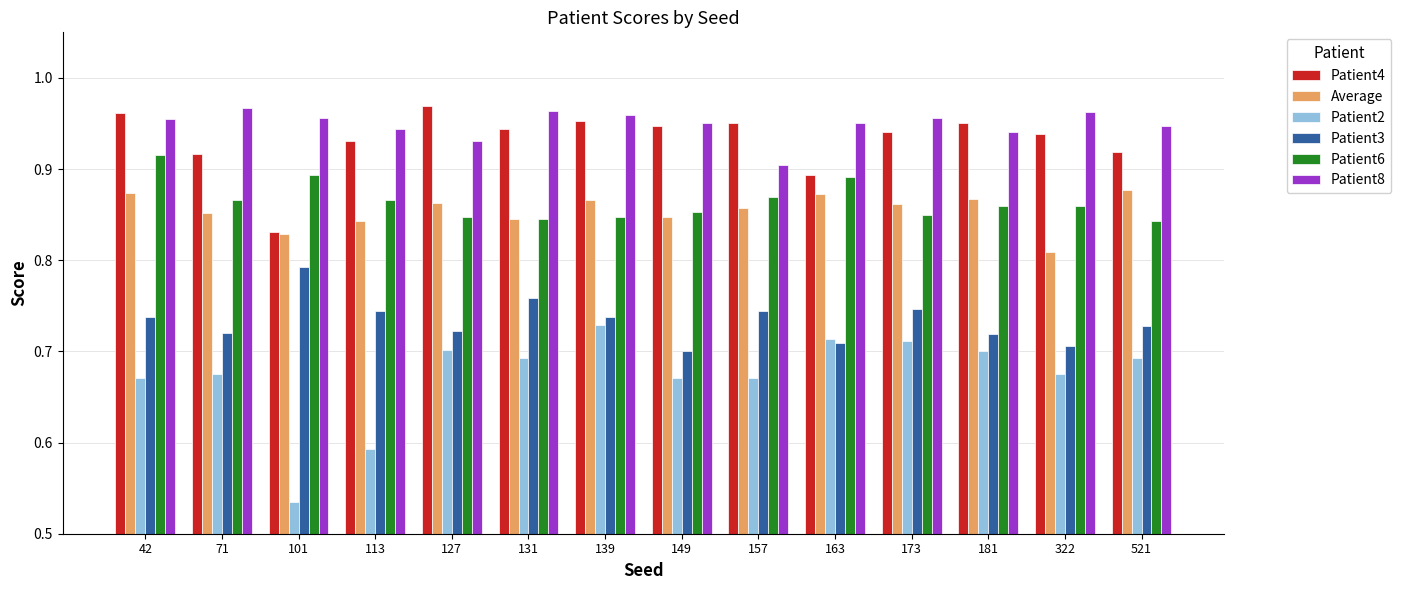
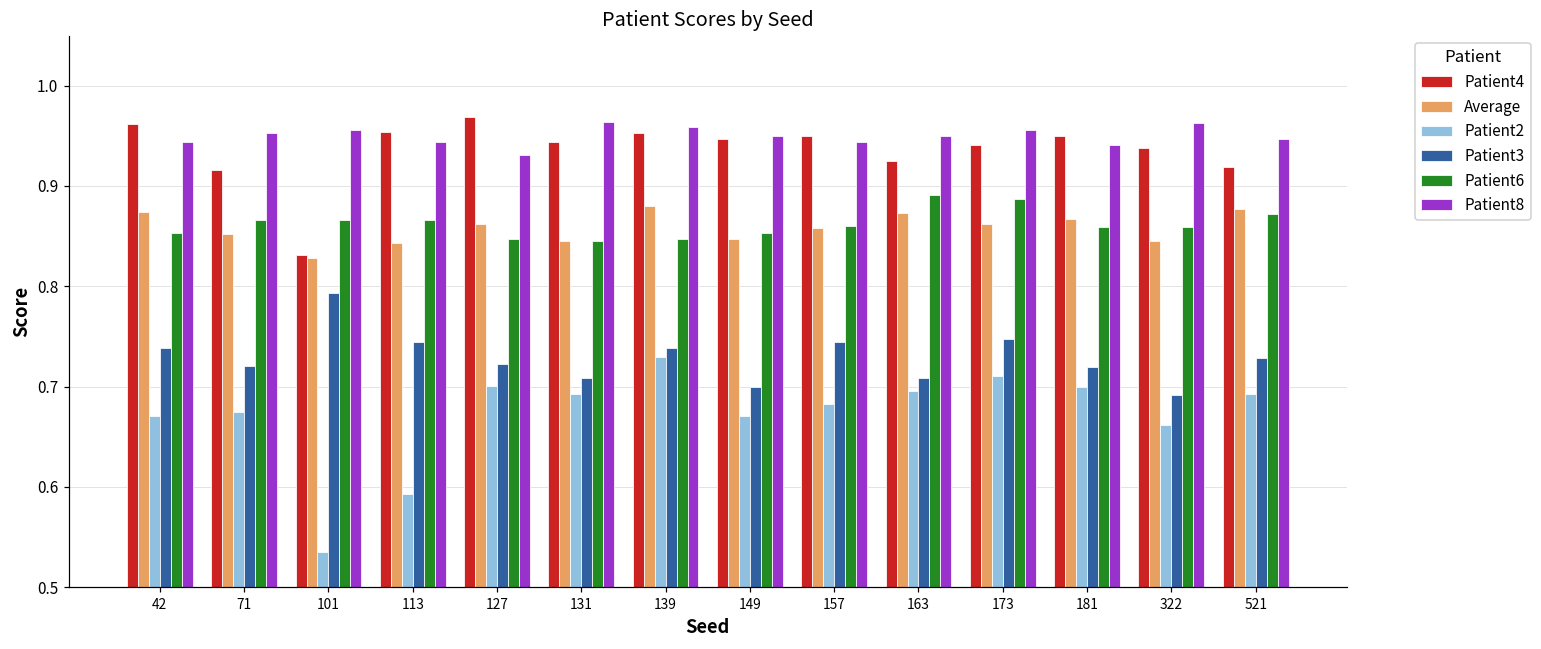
  {
    "Patient4": {
      "42": 0.96,
      "71": 0.92,
      "101": 0.83,
-     "113": 0.93,
+     "113": 0.95,
      "127": 0.97,
      "131": 0.94,
      "139": 0.95,
      "149": 0.95,
      "157": 0.95,
-     "163": 0.89,
+     "163": 0.93,
      "173": 0.94,
      "181": 0.95,
      "322": 0.94,
      "521": 0.92
    },
    "Average": {
      "42": 0.87,
      "71": 0.85,
      "101": 0.83,
      "113": 0.84,
      "127": 0.86,
      "131": 0.85,
-     "139": 0.87,
+     "139": 0.88,
      "149": 0.85,
      "157": 0.86,
      "163": 0.87,
      "173": 0.86,
      "181": 0.87,
-     "322": 0.81,
+     "322": 0.85,
      "521": 0.88
    },
    "Patient2": {
      "42": 0.67,
      "71": 0.68,
      "101": 0.54,
      "113": 0.59,
      "127": 0.70,
      "131": 0.69,
      "139": 0.73,
      "149": 0.67,
-     "157": 0.67,
-     "163": 0.71,
+     "157": 0.68,
+     "163": 0.70,
      "173": 0.71,
      "181": 0.70,
-     "322": 0.68,
+     "322": 0.66,
      "521": 0.69
    },
    "Patient3": {
      "42": 0.74,
      "71": 0.72,
      "101": 0.79,
      "113": 0.74,
      "127": 0.72,
-     "131": 0.76,
+     "131": 0.71,
      "139": 0.74,
      "149": 0.70,
      "157": 0.74,
      "163": 0.71,
      "173": 0.75,
      "181": 0.72,
-     "322": 0.71,
+     "322": 0.69,
      "521": 0.73
    },
    "Patient6": {
-     "42": 0.92,
+     "42": 0.85,
      "71": 0.87,
-     "101": 0.89,
+     "101": 0.87,
      "113": 0.87,
      "127": 0.85,
      "131": 0.85,
      "139": 0.85,
      "149": 0.85,
-     "157": 0.87,
+     "157": 0.86,
      "163": 0.89,
-     "173": 0.85,
+     "173": 0.89,
      "181": 0.86,
      "322": 0.86,
-     "521": 0.84
+     "521": 0.87
    },
    "Patient8": {
-     "42": 0.96,
-     "71": 0.97,
+     "42": 0.94,
+     "71": 0.95,
      "101": 0.96,
      "113": 0.94,
      "127": 0.93,
      "131": 0.96,
      "139": 0.96,
      "149": 0.95,
-     "157": 0.91,
+     "157": 0.94,
      "163": 0.95,
      "173": 0.96,
      "181": 0.94,
      "322": 0.96,
      "521": 0.95
    }
  }
